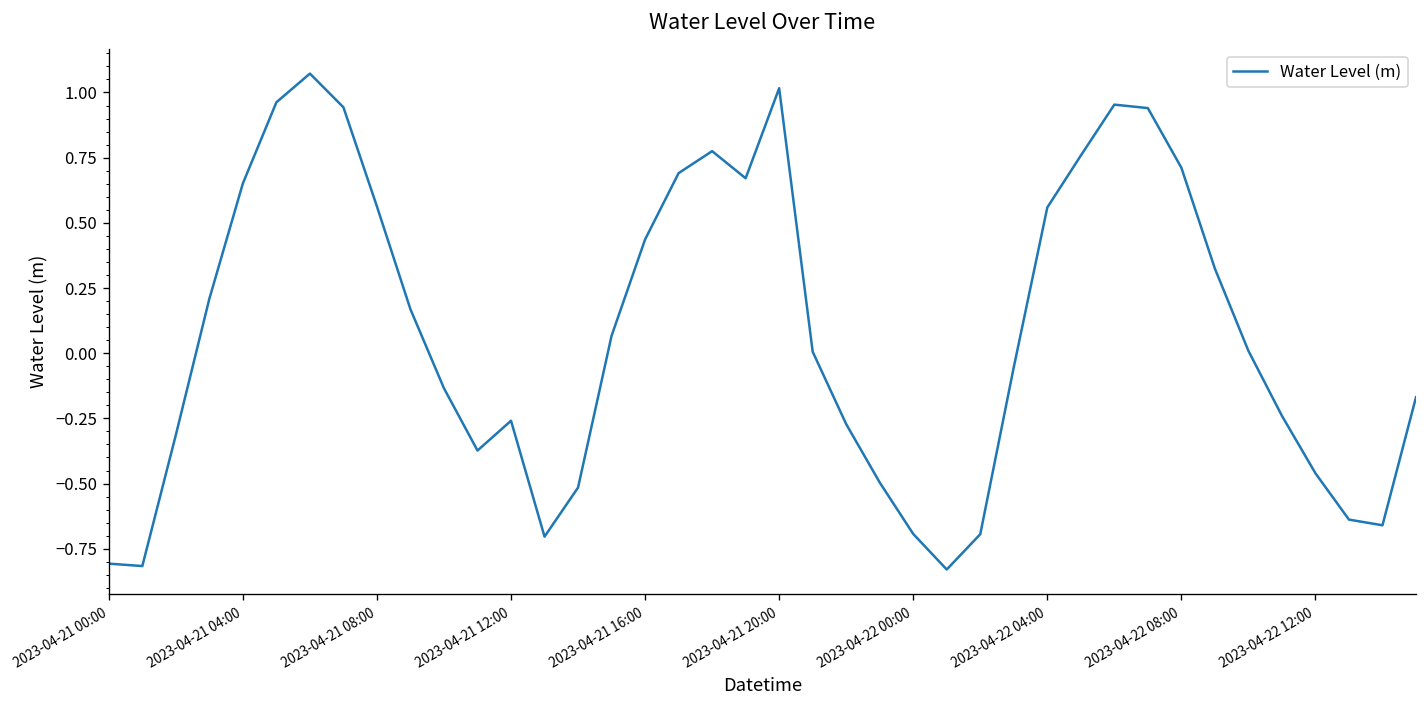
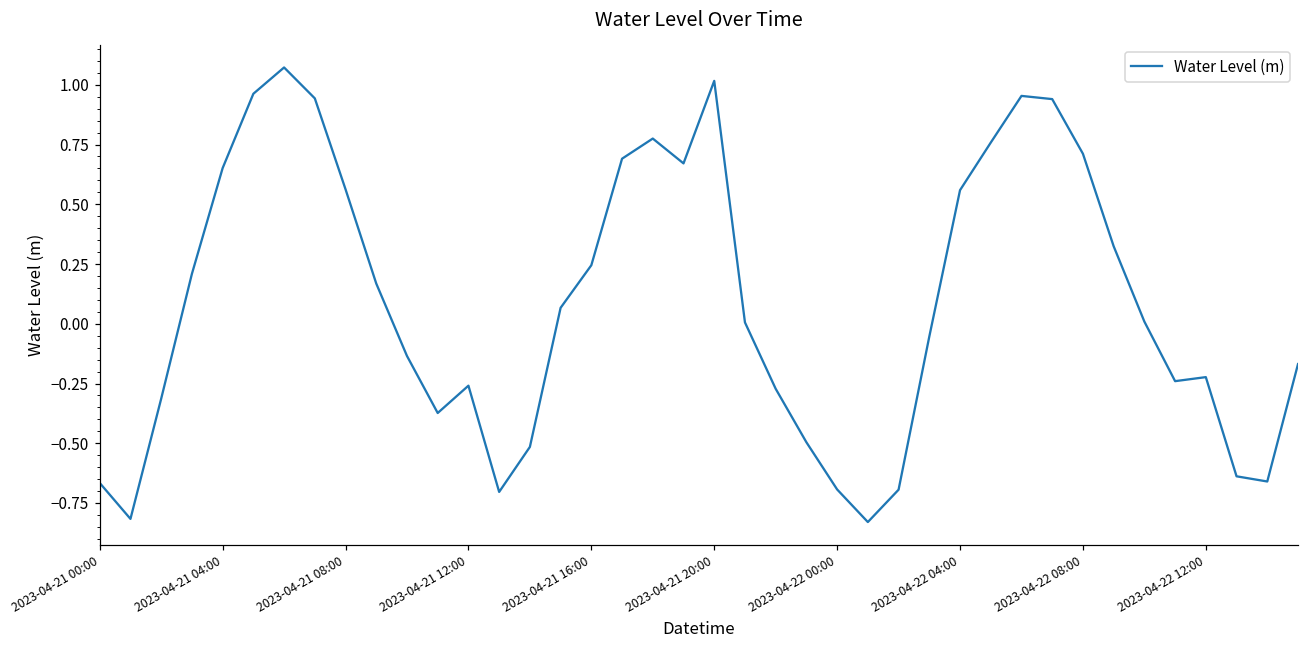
  {
-   "2023-04-21 00:00": -0.81,
+   "2023-04-21 00:00": -0.67,
    "2023-04-21 04:00": 0.65,
    "2023-04-21 08:00": 0.56,
    "2023-04-21 12:00": -0.26,
-   "2023-04-21 16:00": 0.44,
+   "2023-04-21 16:00": 0.24,
    "2023-04-21 20:00": 1.02,
    "2023-04-22 00:00": -0.69,
    "2023-04-22 04:00": 0.56,
    "2023-04-22 08:00": 0.71,
-   "2023-04-22 12:00": -0.46
+   "2023-04-22 12:00": -0.22
  }
